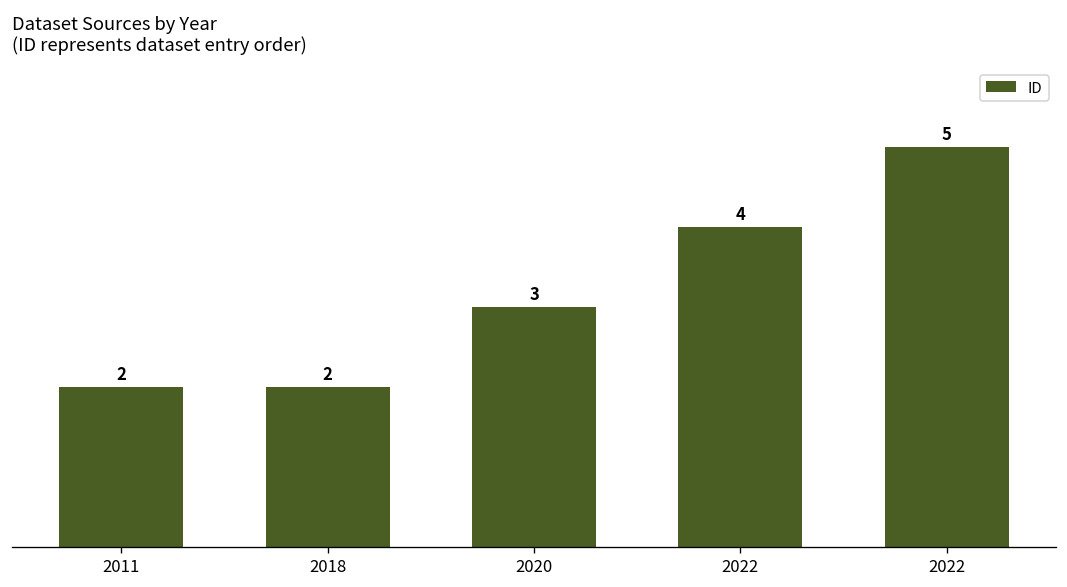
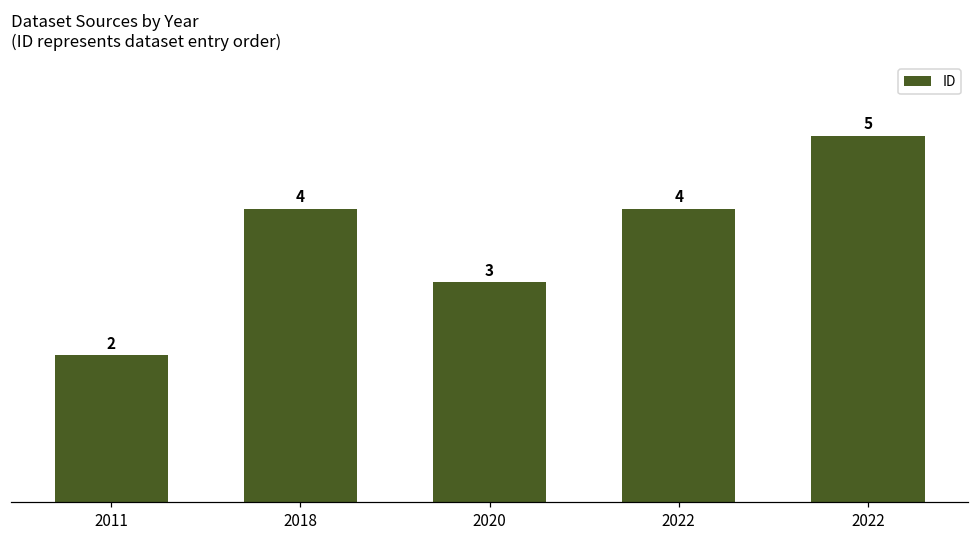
  {
    "2011": 2,
-   "2018": 2,
+   "2018": 4,
    "2020": 3
  }
